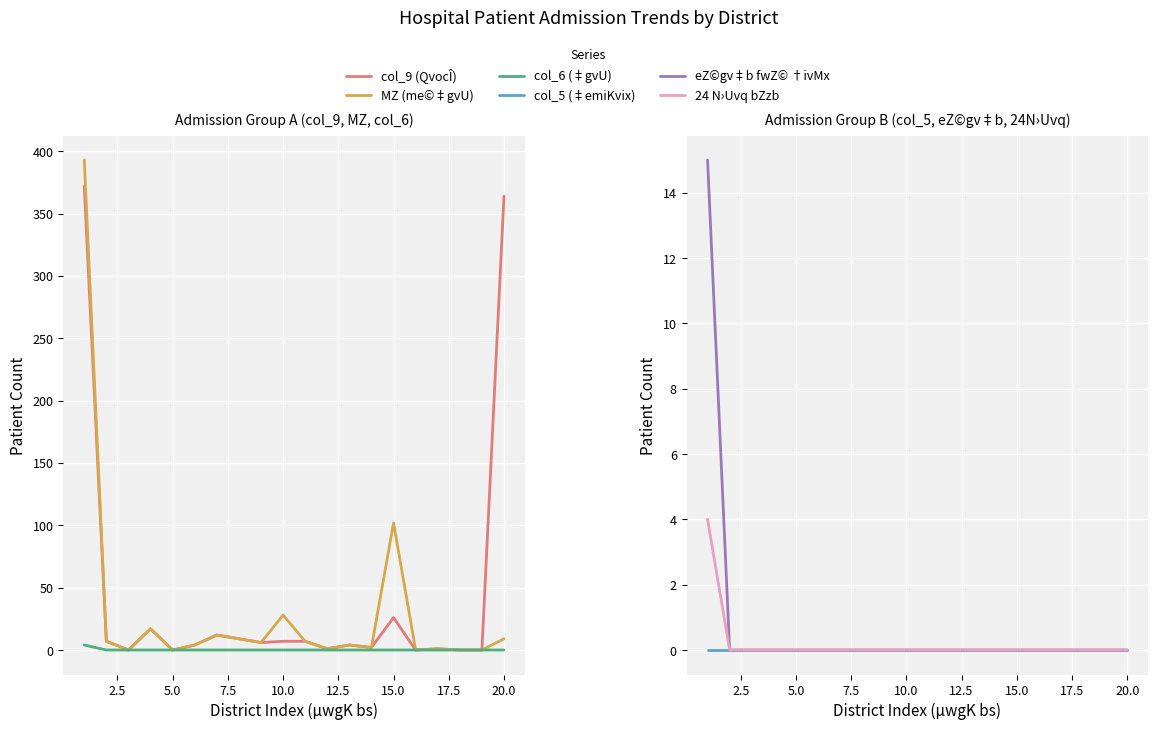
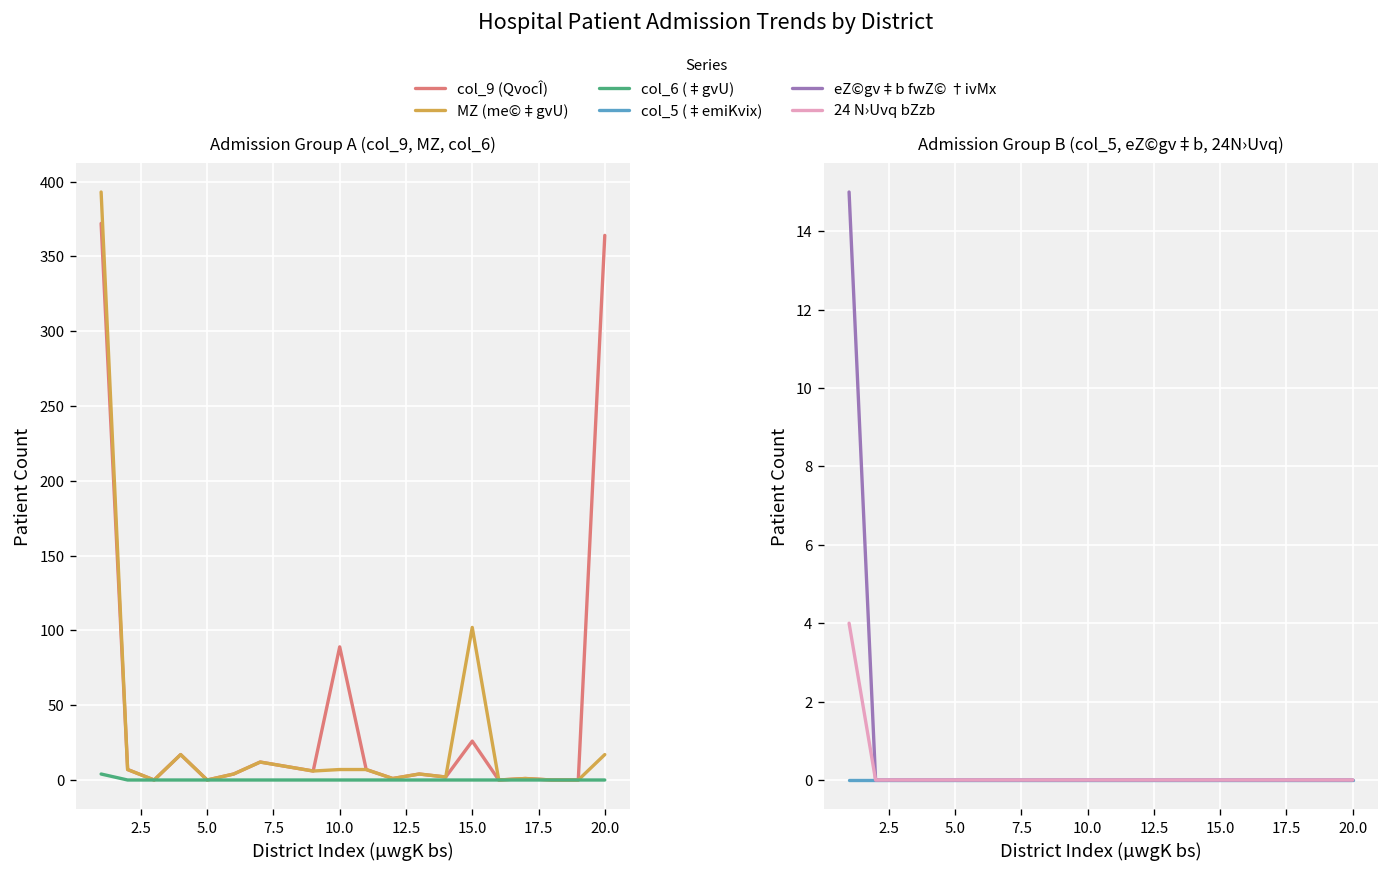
  {
    "Admission Group A (col_9, MZ, col_6)": {
      "col_9 (QvocÎ)": {
-       "10.0": 7,
+       "10.0": 89,
        "15.0": 26,
        "20.0": 364
      },
      "MZ (me©‡gvU)": {
-       "10.0": 28,
+       "10.0": 7,
        "15.0": 102,
-       "20.0": 9
+       "20.0": 17
      },
      "col_6 (‡gvU)": {
        "10.0": 0,
        "15.0": 0,
        "20.0": 0
      }
    }
  }
